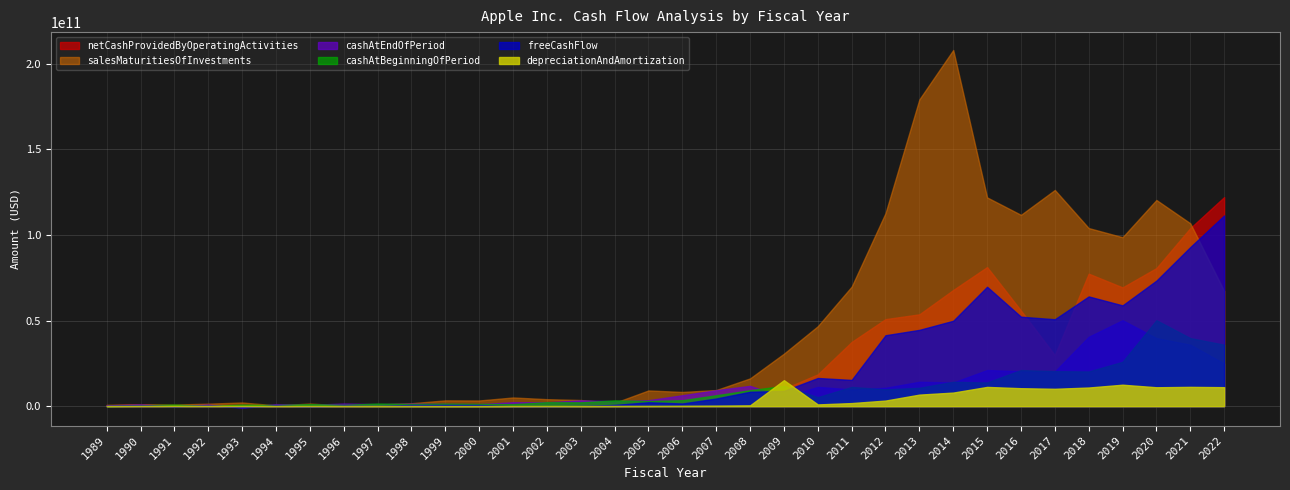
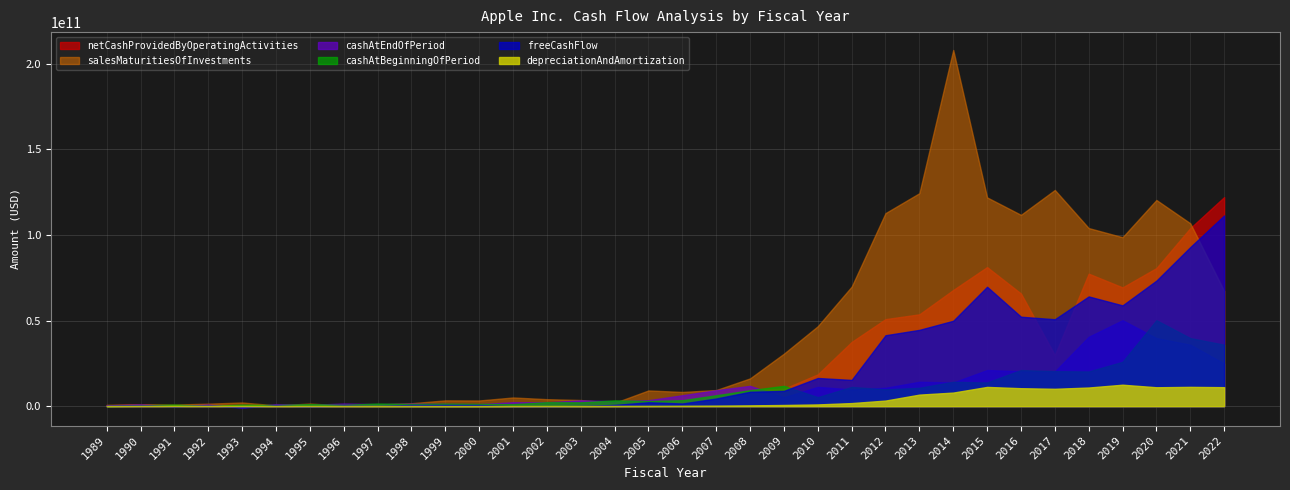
  {
    "netCashProvidedByOperatingActivities": {
-     "2016": 56000000000
+     "2016": 66000000000
    },
    "salesMaturitiesOfInvestments": {
      "1999": 3000000000,
      "2000": 3000000000,
      "2001": 5000000000,
      "2002": 4000000000,
      "2005": 9000000000,
      "2006": 8000000000,
      "2008": 16000000000,
      "2009": 31000000000,
      "2010": 47000000000,
      "2011": 70000000000,
      "2012": 113000000000,
-     "2013": 179000000000,
+     "2013": 124000000000,
      "2014": 208000000000,
      "2015": 122000000000,
      "2016": 112000000000,
      "2017": 126000000000,
      "2018": 104000000000,
      "2019": 99000000000,
      "2020": 120000000000,
      "2021": 107000000000,
      "2022": 67000000000
    },
    "cashAtBeginningOfPeriod": {
      "2009": 12000000000,
      "2010": 5000000000,
      "2013": 11000000000,
      "2015": 14000000000,
      "2018": 20000000000,
      "2019": 26000000000,
      "2020": 50000000000,
      "2021": 40000000000,
      "2022": 36000000000
    },
    "depreciationAndAmortization": {
-     "2009": 15000000000,
+     "2009": 1000000000,
      "2011": 2000000000,
      "2012": 3000000000,
      "2013": 7000000000,
      "2014": 8000000000,
      "2015": 11000000000,
      "2016": 11000000000,
      "2017": 10000000000,
      "2018": 11000000000,
      "2019": 13000000000,
      "2020": 11000000000,
      "2021": 11000000000,
      "2022": 11000000000
    }
  }
